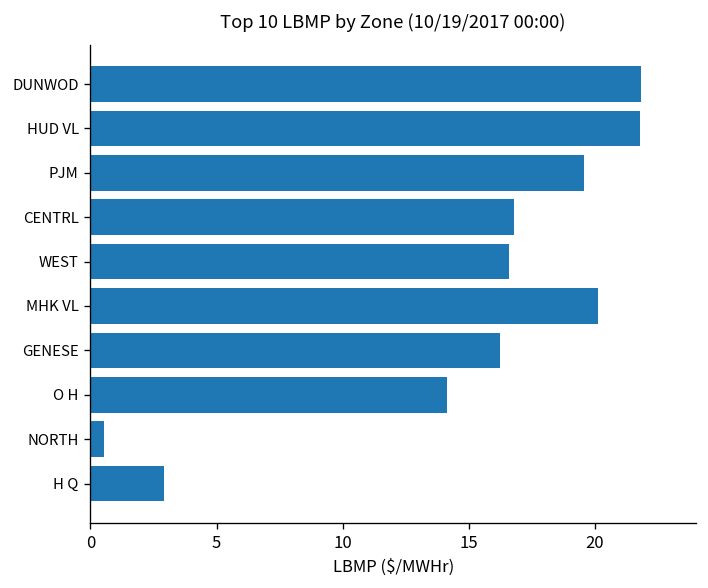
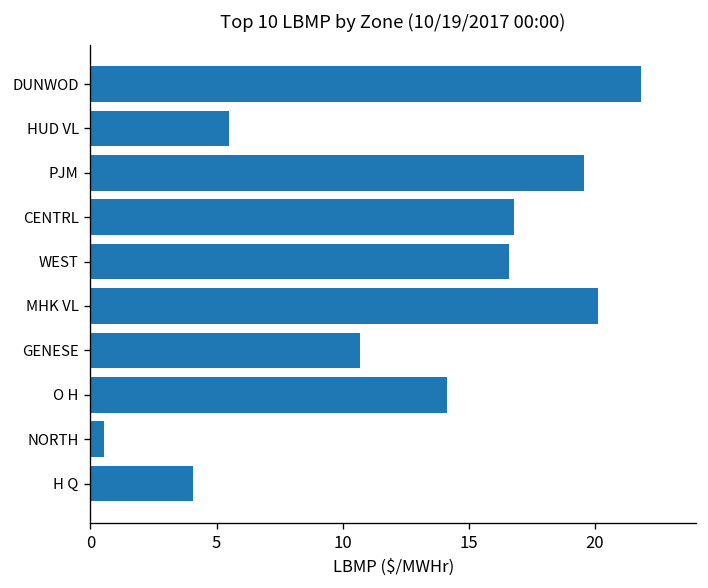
  {
    "DUNWOD": 21.8,
-   "HUD VL": 21.8,
+   "HUD VL": 5.5,
    "PJM": 19.6,
    "CENTRL": 16.8,
    "WEST": 16.6,
    "MHK VL": 20.1,
-   "GENESE": 16.2,
+   "GENESE": 10.7,
    "O H": 14.1,
    "NORTH": 0.6,
-   "H Q": 2.9
+   "H Q": 4.1
  }
